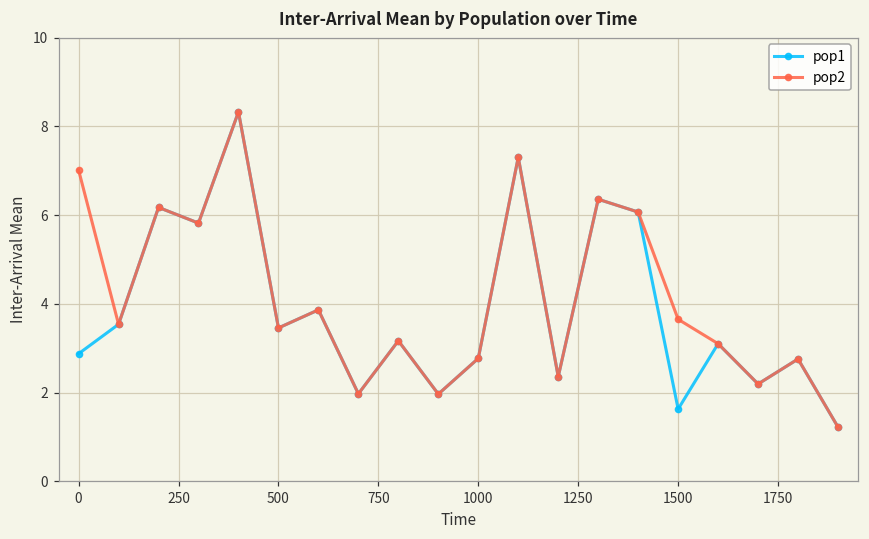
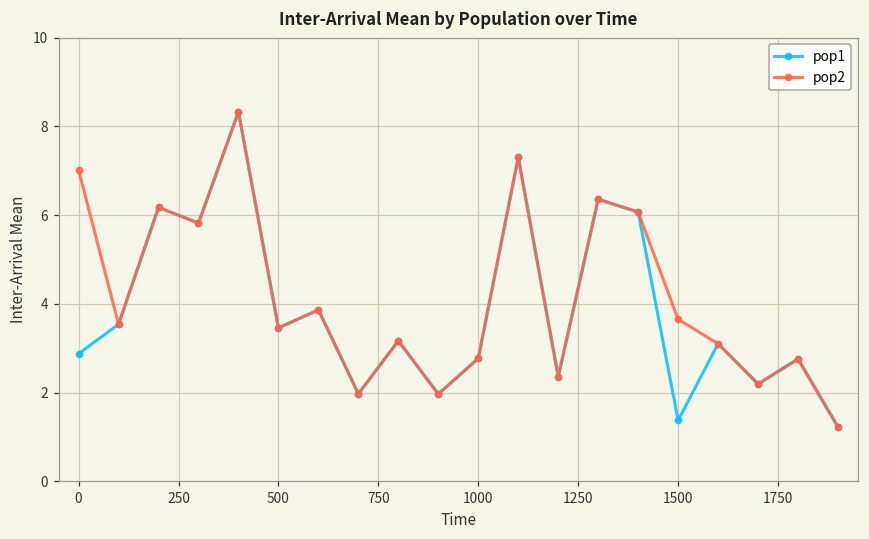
  {
    "pop1": {
      "0": 2.9,
-     "1500": 1.6
+     "1500": 1.4
    },
    "pop2": {
      "0": 7.0,
      "1500": 3.7
    }
  }
